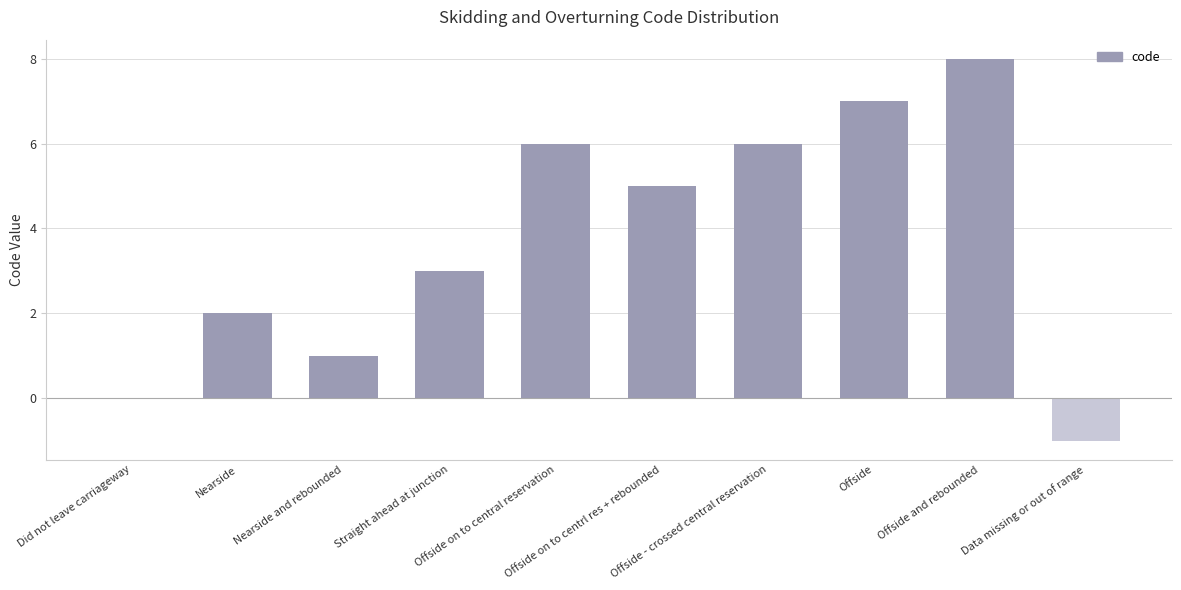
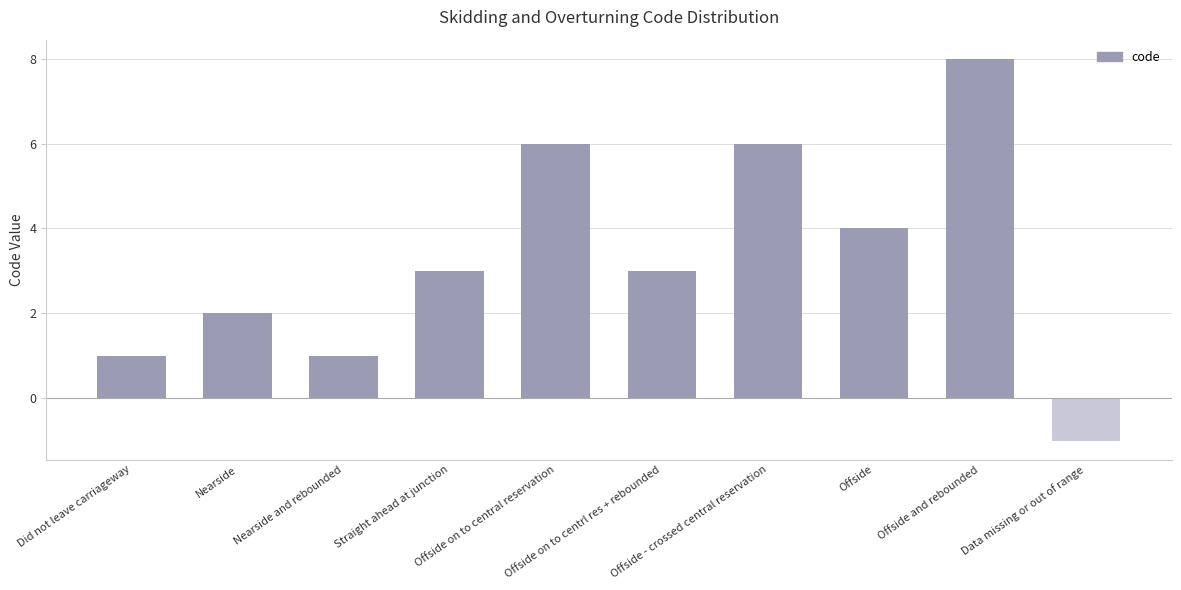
  {
-   "Did not leave carriageway": 0,
+   "Did not leave carriageway": 1,
    "Nearside": 2,
    "Nearside and rebounded": 1,
    "Straight ahead at junction": 3,
    "Offside on to central reservation": 6,
-   "Offside on to centrl res + rebounded": 5,
+   "Offside on to centrl res + rebounded": 3,
    "Offside - crossed central reservation": 6,
-   "Offside": 7,
+   "Offside": 4,
    "Offside and rebounded": 8,
    "Data missing or out of range": -1
  }
